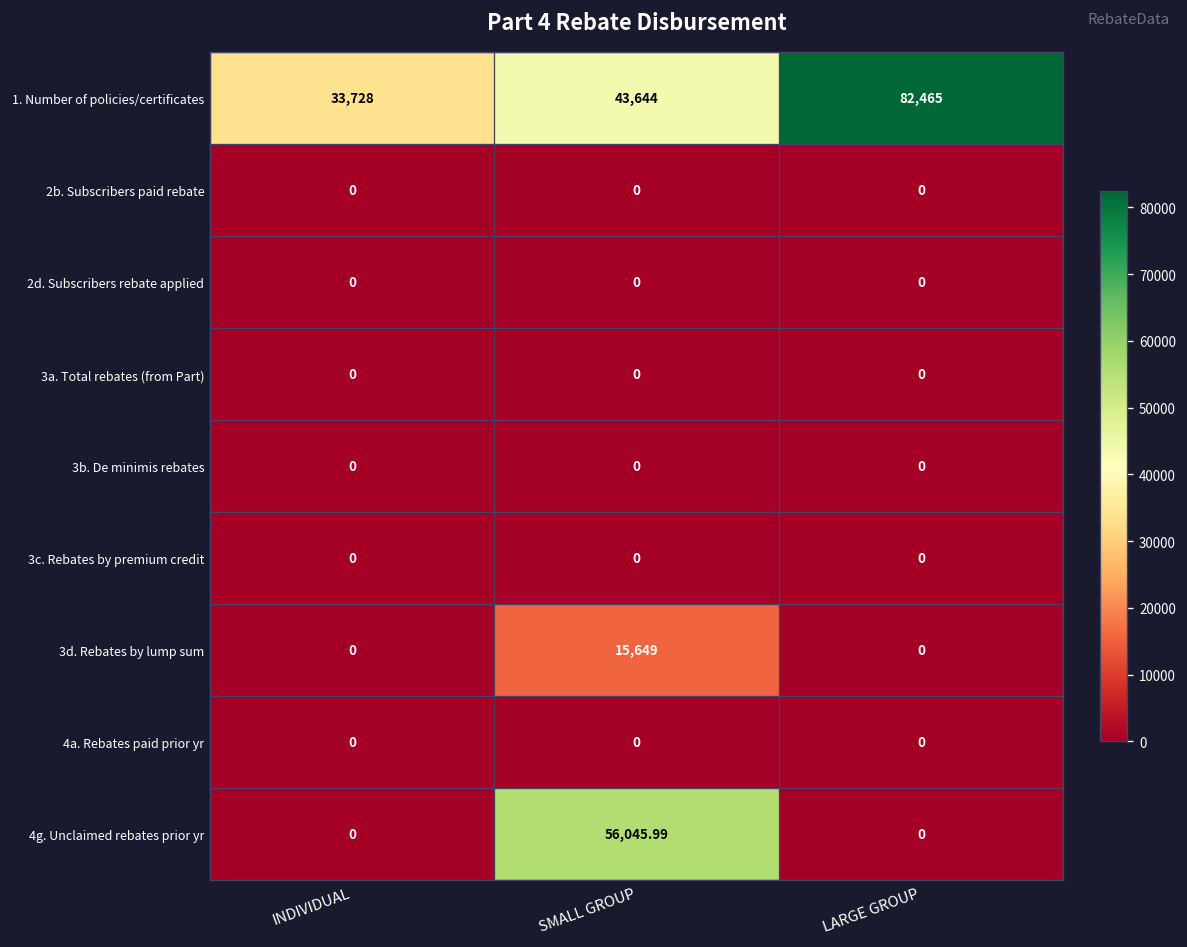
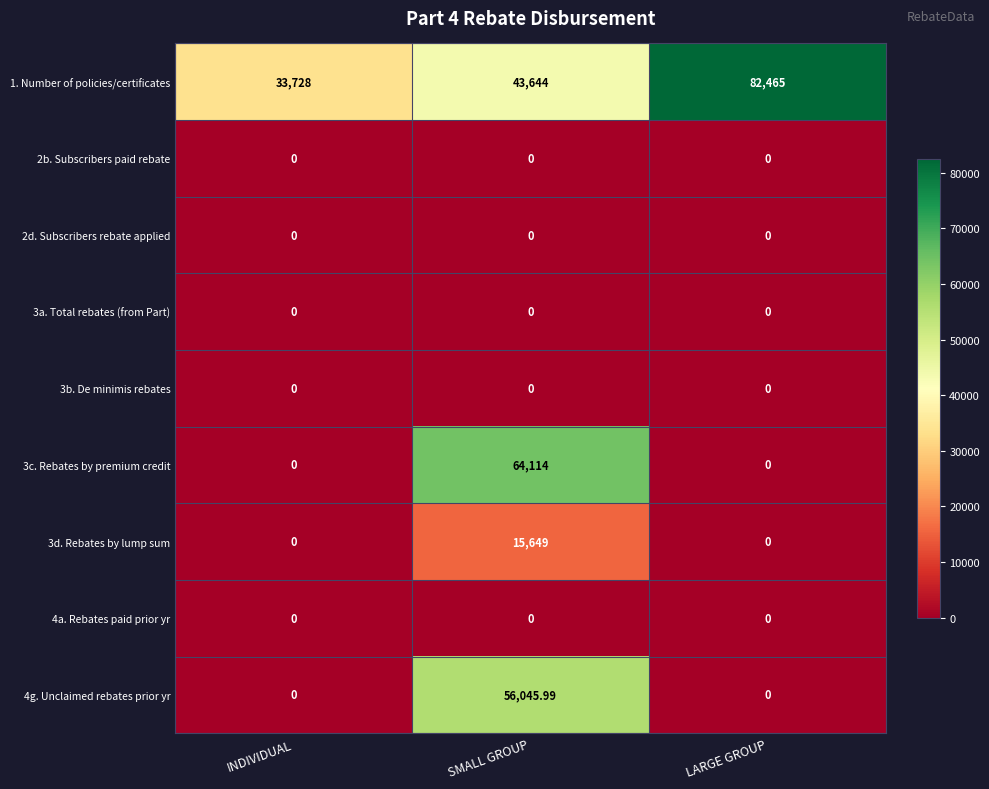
  {
    "1. Number of policies/certificates": {
      "INDIVIDUAL": "33,728",
      "SMALL GROUP": "43,644",
      "LARGE GROUP": "82,465"
    },
    "2b. Subscribers paid rebate": {
      "INDIVIDUAL": "0",
      "SMALL GROUP": "0",
      "LARGE GROUP": "0"
    },
    "2d. Subscribers rebate applied": {
      "INDIVIDUAL": "0",
      "SMALL GROUP": "0",
      "LARGE GROUP": "0"
    },
    "3a. Total rebates (from Part)": {
      "INDIVIDUAL": "0",
      "SMALL GROUP": "0",
      "LARGE GROUP": "0"
    },
    "3b. De minimis rebates": {
      "INDIVIDUAL": "0",
      "SMALL GROUP": "0",
      "LARGE GROUP": "0"
    },
    "3c. Rebates by premium credit": {
      "INDIVIDUAL": "0",
-     "SMALL GROUP": "0",
+     "SMALL GROUP": "64,114",
      "LARGE GROUP": "0"
    },
    "3d. Rebates by lump sum": {
      "INDIVIDUAL": "0",
      "SMALL GROUP": "15,649",
      "LARGE GROUP": "0"
    },
    "4a. Rebates paid prior yr": {
      "INDIVIDUAL": "0",
      "SMALL GROUP": "0",
      "LARGE GROUP": "0"
    },
    "4g. Unclaimed rebates prior yr": {
      "INDIVIDUAL": "0",
      "SMALL GROUP": "56,045.99",
      "LARGE GROUP": "0"
    }
  }
